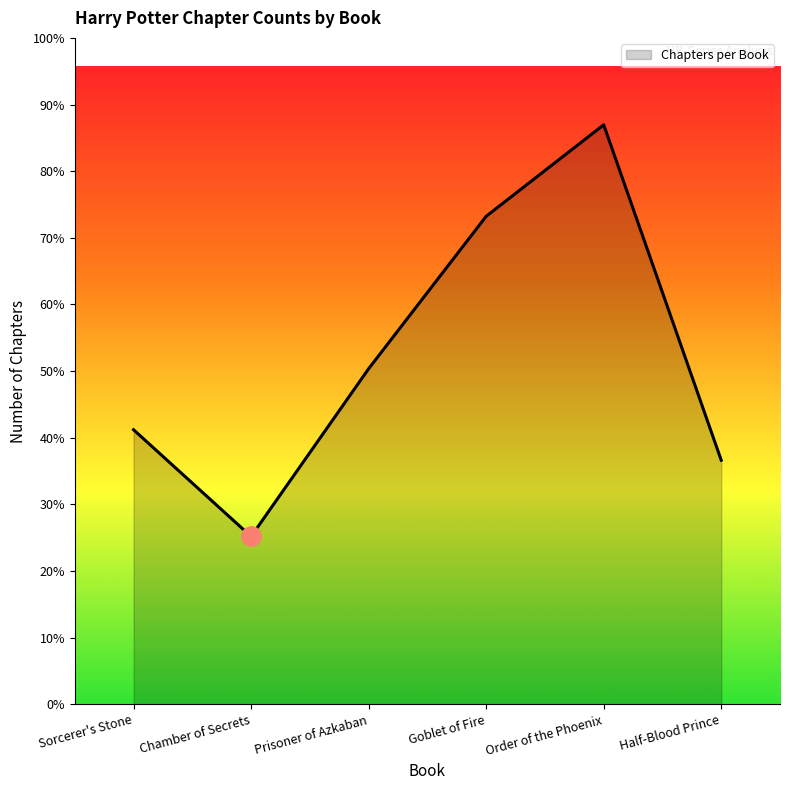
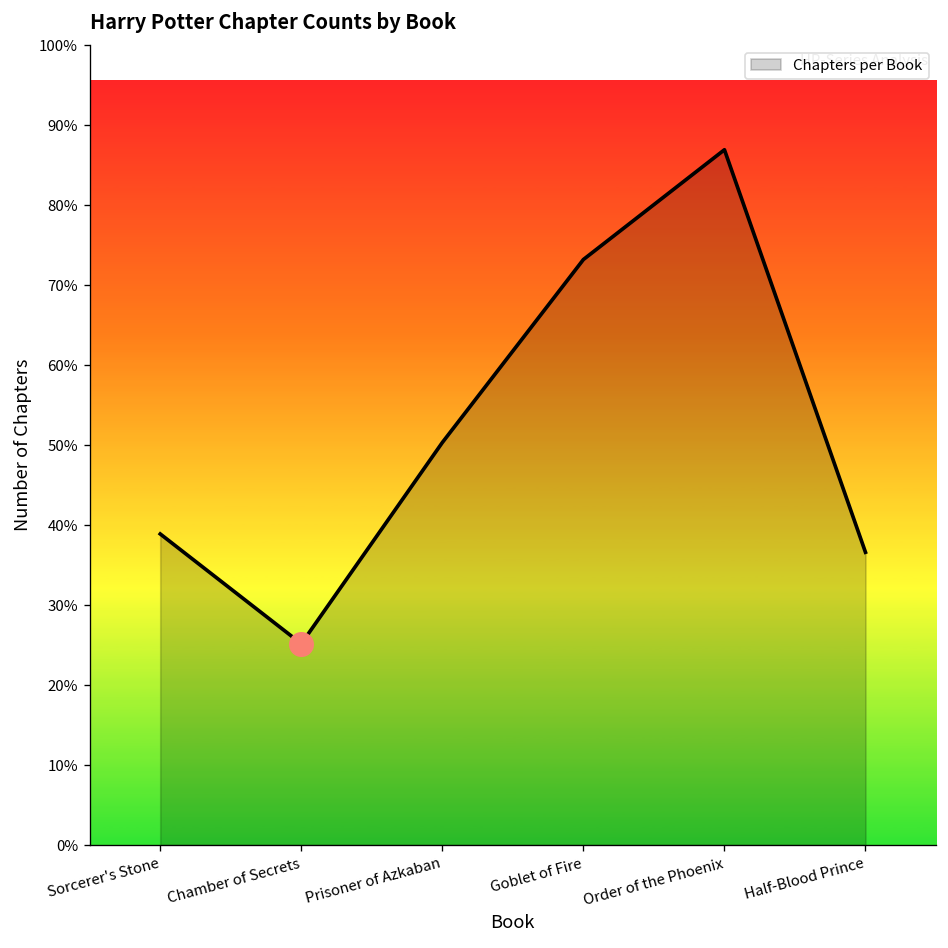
  {
    "Chapters per Book": {
-     "Sorcerer's Stone": "41%",
+     "Sorcerer's Stone": "39%",
      "Prisoner of Azkaban": "50%",
      "Goblet of Fire": "73%",
      "Order of the Phoenix": "87%",
      "Half-Blood Prince": "37%"
    }
  }
